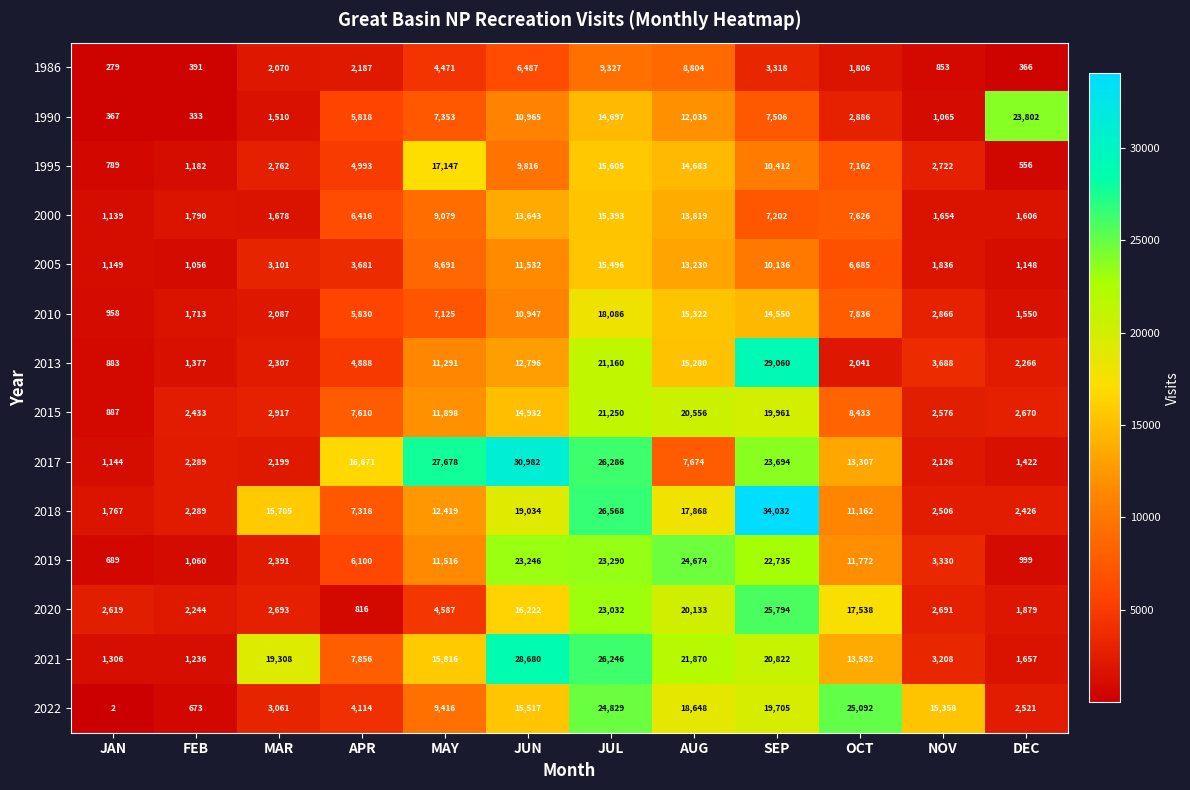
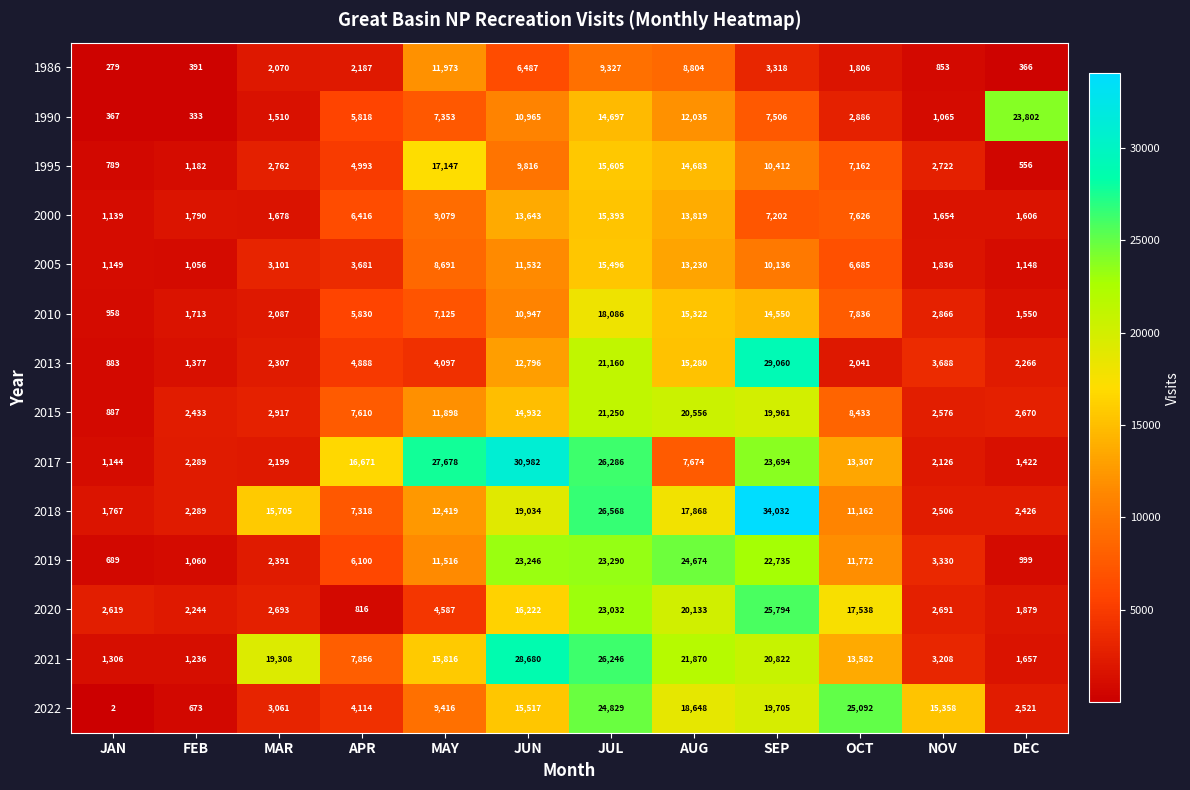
  {
    "1986": {
      "JAN": "279",
      "FEB": "391",
      "MAR": "2,070",
      "APR": "2,187",
-     "MAY": "4,471",
+     "MAY": "11,973",
      "JUN": "6,487",
      "JUL": "9,327",
      "AUG": "8,804",
      "SEP": "3,318",
      "OCT": "1,806",
      "NOV": "853",
      "DEC": "366"
    },
    "1990": {
      "JAN": "367",
      "FEB": "333",
      "MAR": "1,510",
      "APR": "5,818",
      "MAY": "7,353",
      "JUN": "10,965",
      "JUL": "14,697",
      "AUG": "12,035",
      "SEP": "7,506",
      "OCT": "2,886",
      "NOV": "1,065",
      "DEC": "23,802"
    },
    "1995": {
      "JAN": "789",
      "FEB": "1,182",
      "MAR": "2,762",
      "APR": "4,993",
      "MAY": "17,147",
      "JUN": "9,816",
      "JUL": "15,605",
      "AUG": "14,683",
      "SEP": "10,412",
      "OCT": "7,162",
      "NOV": "2,722",
      "DEC": "556"
    },
    "2000": {
      "JAN": "1,139",
      "FEB": "1,790",
      "MAR": "1,678",
      "APR": "6,416",
      "MAY": "9,079",
      "JUN": "13,643",
      "JUL": "15,393",
      "AUG": "13,819",
      "SEP": "7,202",
      "OCT": "7,626",
      "NOV": "1,654",
      "DEC": "1,606"
    },
    "2005": {
      "JAN": "1,149",
      "FEB": "1,056",
      "MAR": "3,101",
      "APR": "3,681",
      "MAY": "8,691",
      "JUN": "11,532",
      "JUL": "15,496",
      "AUG": "13,230",
      "SEP": "10,136",
      "OCT": "6,685",
      "NOV": "1,836",
      "DEC": "1,148"
    },
    "2010": {
      "JAN": "958",
      "FEB": "1,713",
      "MAR": "2,087",
      "APR": "5,830",
      "MAY": "7,125",
      "JUN": "10,947",
      "JUL": "18,086",
      "AUG": "15,322",
      "SEP": "14,550",
      "OCT": "7,836",
      "NOV": "2,866",
      "DEC": "1,550"
    },
    "2013": {
      "JAN": "883",
      "FEB": "1,377",
      "MAR": "2,307",
      "APR": "4,888",
-     "MAY": "11,291",
+     "MAY": "4,097",
      "JUN": "12,796",
      "JUL": "21,160",
      "AUG": "15,280",
      "SEP": "29,060",
      "OCT": "2,041",
      "NOV": "3,688",
      "DEC": "2,266"
    },
    "2015": {
      "JAN": "887",
      "FEB": "2,433",
      "MAR": "2,917",
      "APR": "7,610",
      "MAY": "11,898",
      "JUN": "14,932",
      "JUL": "21,250",
      "AUG": "20,556",
      "SEP": "19,961",
      "OCT": "8,433",
      "NOV": "2,576",
      "DEC": "2,670"
    },
    "2017": {
      "JAN": "1,144",
      "FEB": "2,289",
      "MAR": "2,199",
      "APR": "16,671",
      "MAY": "27,678",
      "JUN": "30,982",
      "JUL": "26,286",
      "AUG": "7,674",
      "SEP": "23,694",
      "OCT": "13,307",
      "NOV": "2,126",
      "DEC": "1,422"
    },
    "2018": {
      "JAN": "1,767",
      "FEB": "2,289",
      "MAR": "15,705",
      "APR": "7,318",
      "MAY": "12,419",
      "JUN": "19,034",
      "JUL": "26,568",
      "AUG": "17,868",
      "SEP": "34,032",
      "OCT": "11,162",
      "NOV": "2,506",
      "DEC": "2,426"
    },
    "2019": {
      "JAN": "689",
      "FEB": "1,060",
      "MAR": "2,391",
      "APR": "6,100",
      "MAY": "11,516",
      "JUN": "23,246",
      "JUL": "23,290",
      "AUG": "24,674",
      "SEP": "22,735",
      "OCT": "11,772",
      "NOV": "3,330",
      "DEC": "999"
    },
    "2020": {
      "JAN": "2,619",
      "FEB": "2,244",
      "MAR": "2,693",
      "APR": "816",
      "MAY": "4,587",
      "JUN": "16,222",
      "JUL": "23,032",
      "AUG": "20,133",
      "SEP": "25,794",
      "OCT": "17,538",
      "NOV": "2,691",
      "DEC": "1,879"
    },
    "2021": {
      "JAN": "1,306",
      "FEB": "1,236",
      "MAR": "19,308",
      "APR": "7,856",
      "MAY": "15,816",
      "JUN": "28,680",
      "JUL": "26,246",
      "AUG": "21,870",
      "SEP": "20,822",
      "OCT": "13,582",
      "NOV": "3,208",
      "DEC": "1,657"
    },
    "2022": {
      "JAN": "2",
      "FEB": "673",
      "MAR": "3,061",
      "APR": "4,114",
      "MAY": "9,416",
      "JUN": "15,517",
      "JUL": "24,829",
      "AUG": "18,648",
      "SEP": "19,705",
      "OCT": "25,092",
      "NOV": "15,358",
      "DEC": "2,521"
    }
  }
